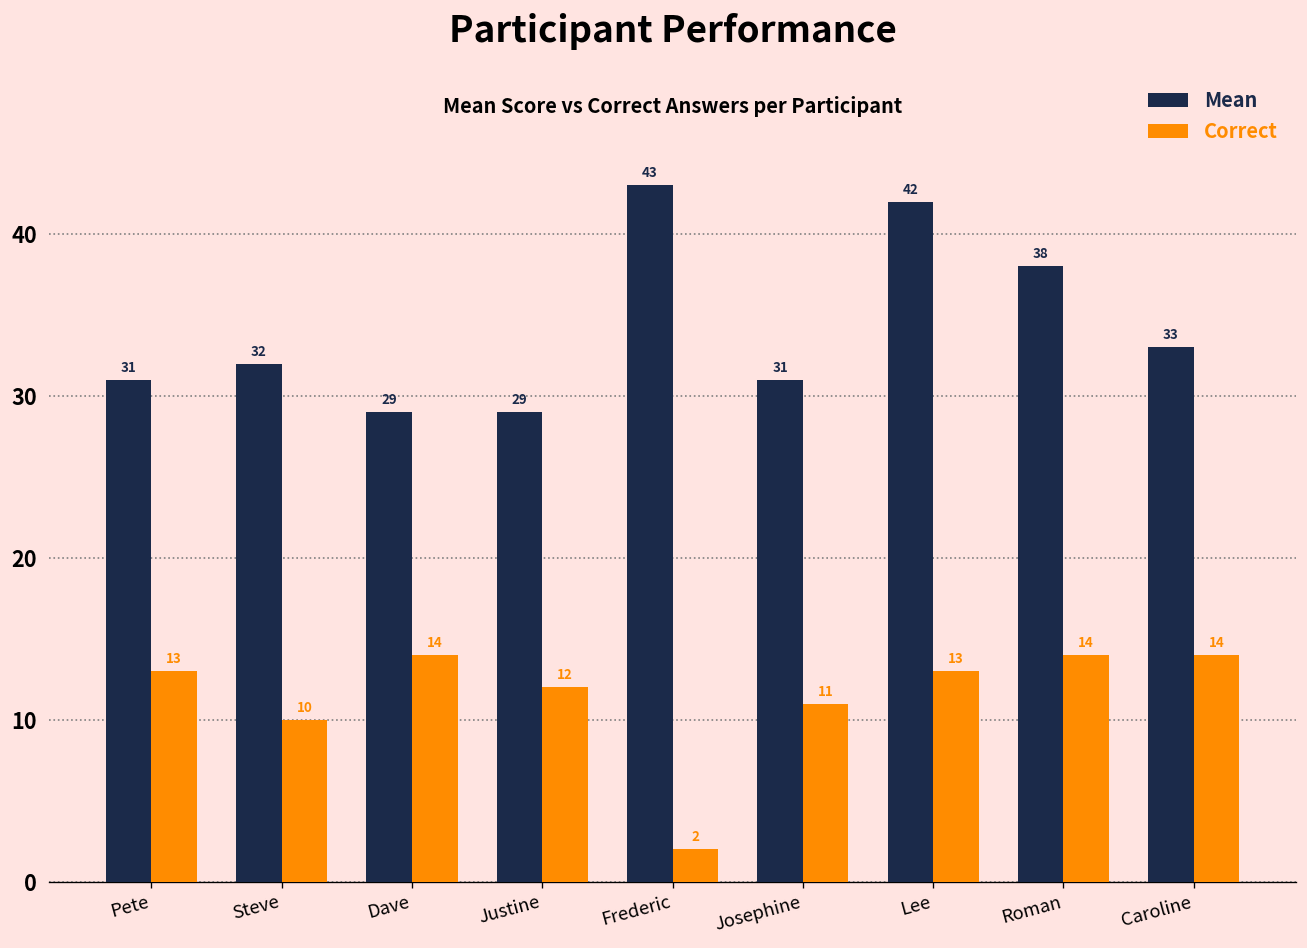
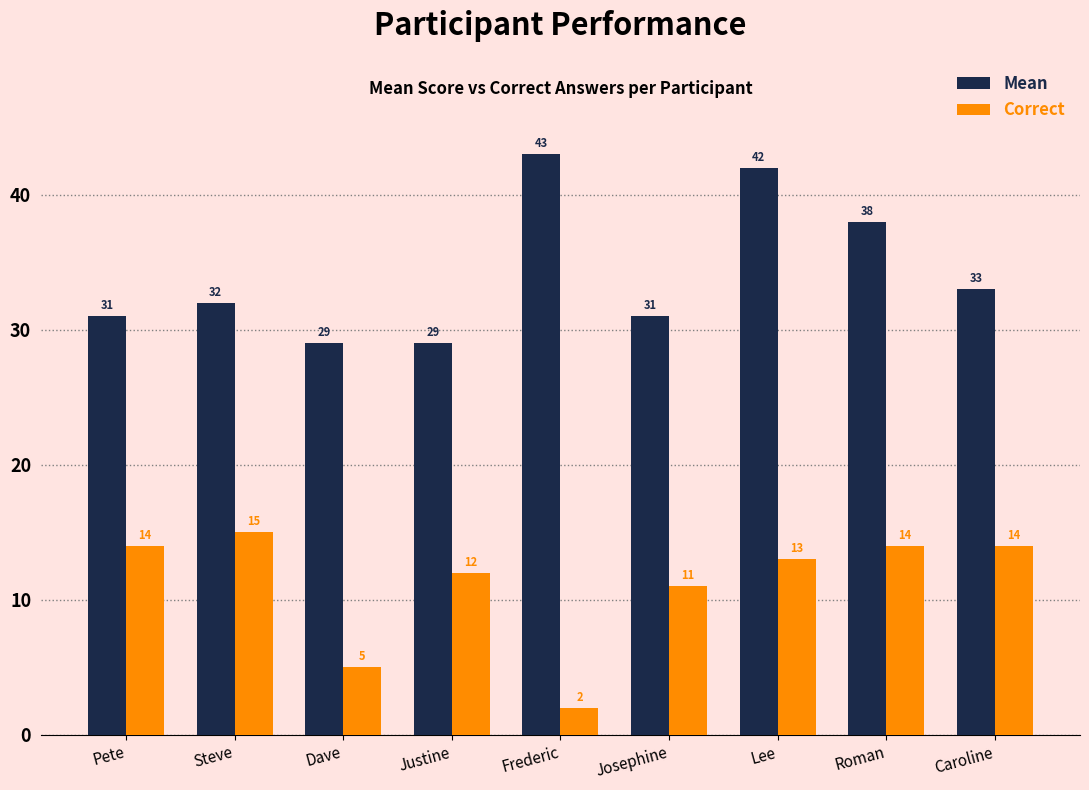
  {
    "Mean": {
      "Pete": 31,
      "Steve": 32,
      "Dave": 29,
      "Justine": 29,
      "Frederic": 43,
      "Josephine": 31,
      "Lee": 42,
      "Roman": 38,
      "Caroline": 33
    },
    "Correct": {
-     "Pete": 13,
-     "Steve": 10,
-     "Dave": 14,
+     "Pete": 14,
+     "Steve": 15,
+     "Dave": 5,
      "Justine": 12,
      "Frederic": 2,
      "Josephine": 11,
      "Lee": 13,
      "Roman": 14,
      "Caroline": 14
    }
  }
